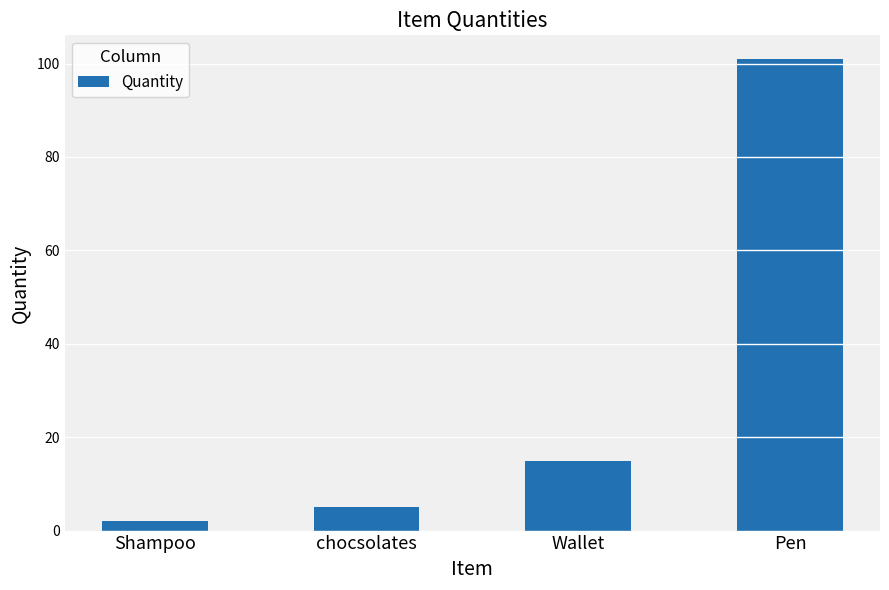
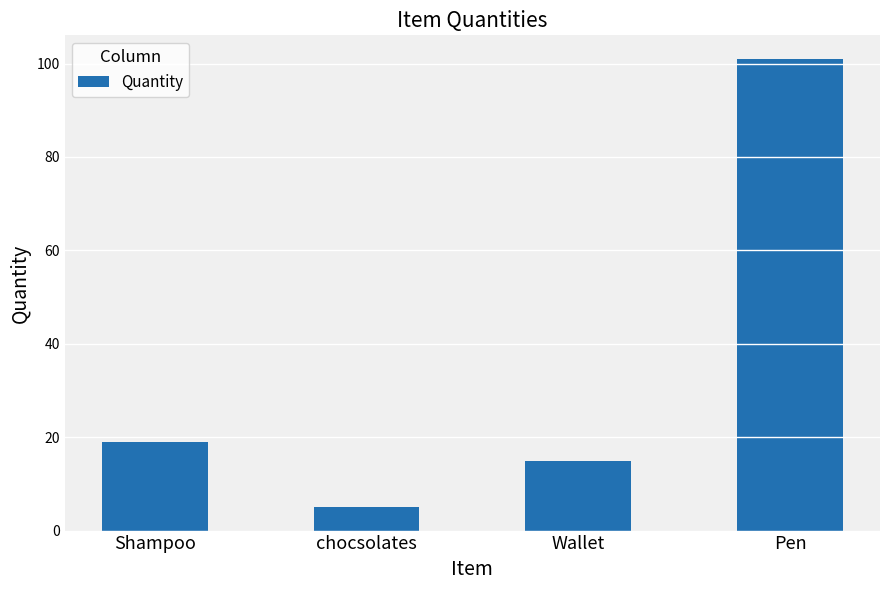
  {
-   "Shampoo": 2,
+   "Shampoo": 19,
    "chocsolates": 5,
    "Wallet": 15,
    "Pen": 101
  }
